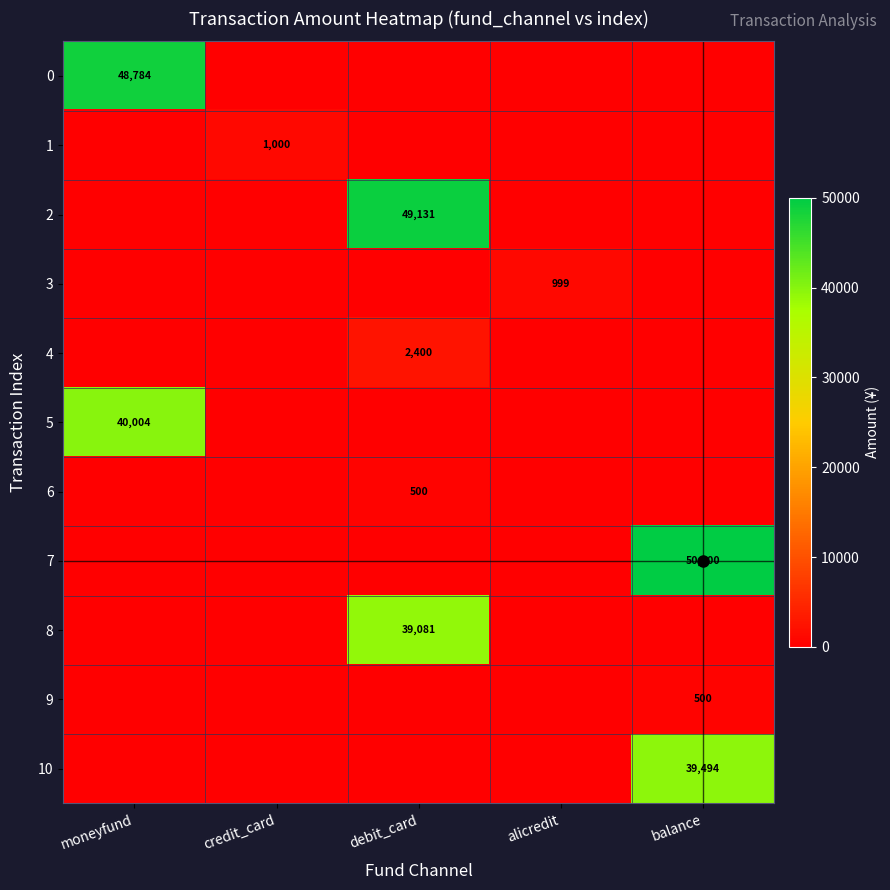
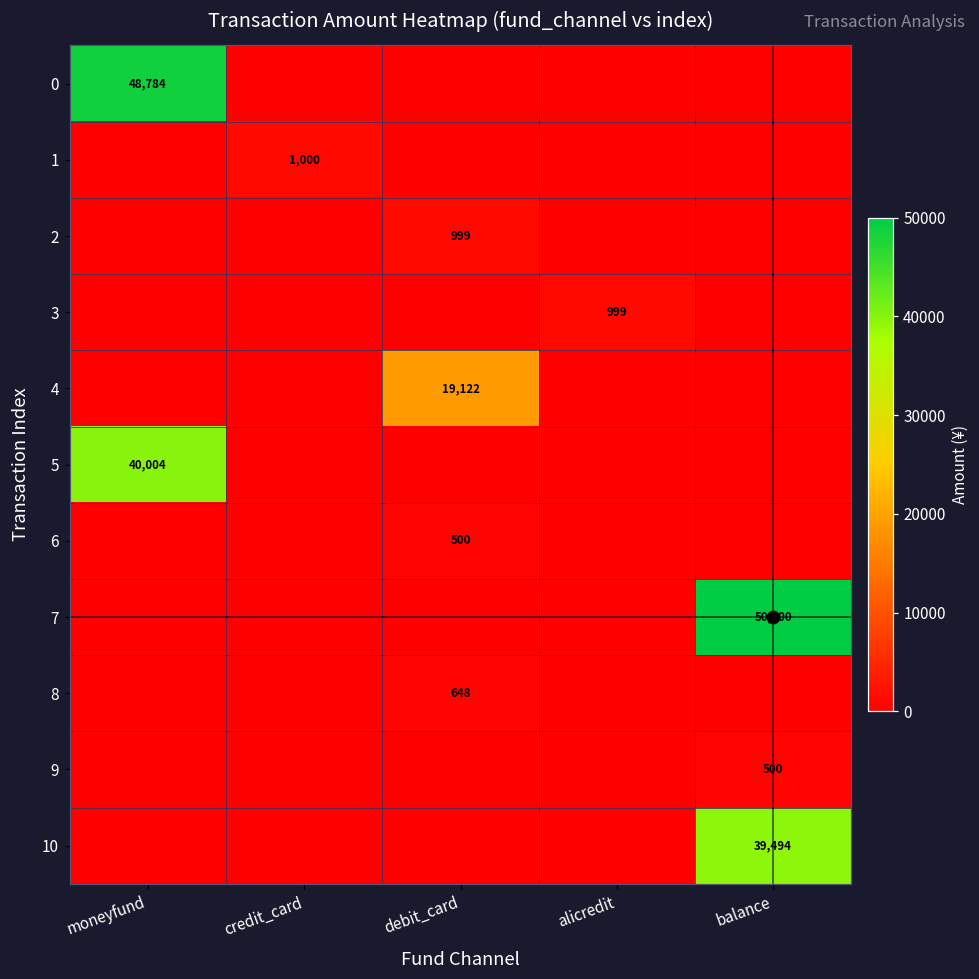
  {
    "0": {
      "moneyfund": "48,784"
    },
    "1": {
      "credit_card": "1,000"
    },
    "2": {
-     "debit_card": "49,131"
+     "debit_card": "999"
    },
    "3": {
      "alicredit": "999"
    },
    "4": {
-     "debit_card": "2,400"
+     "debit_card": "19,122"
    },
    "5": {
      "moneyfund": "40,004"
    },
    "6": {
      "debit_card": "500"
    },
    "8": {
-     "debit_card": "39,081"
+     "debit_card": "648"
    },
    "9": {
      "balance": "500"
    },
    "10": {
      "balance": "39,494"
    }
  }
